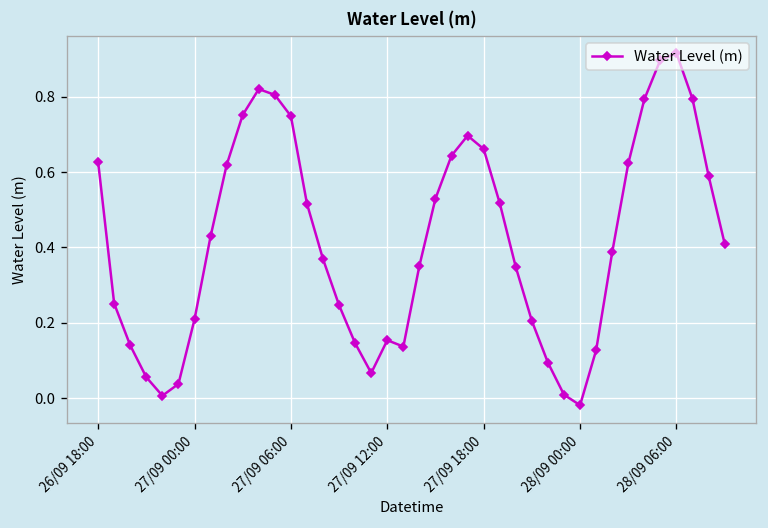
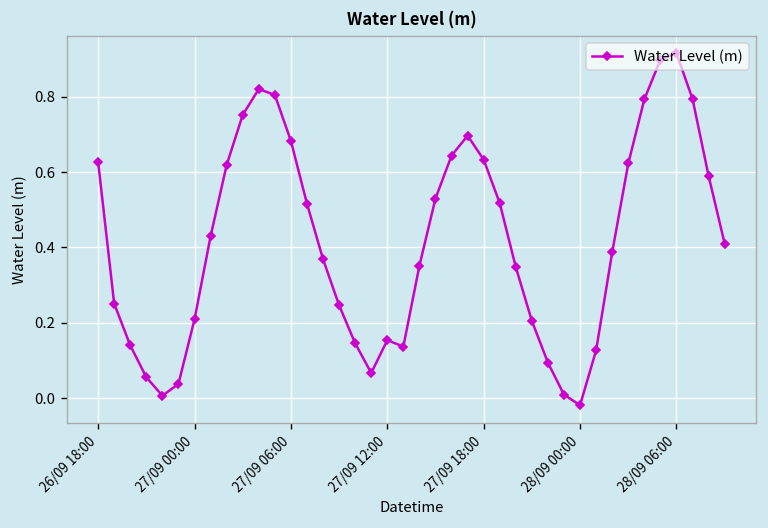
  {
    "26/09 18:00": 0.63,
    "27/09 00:00": 0.21,
-   "27/09 06:00": 0.75,
+   "27/09 06:00": 0.68,
    "27/09 12:00": 0.15,
-   "27/09 18:00": 0.66,
+   "27/09 18:00": 0.63,
    "28/09 00:00": -0.02
  }
